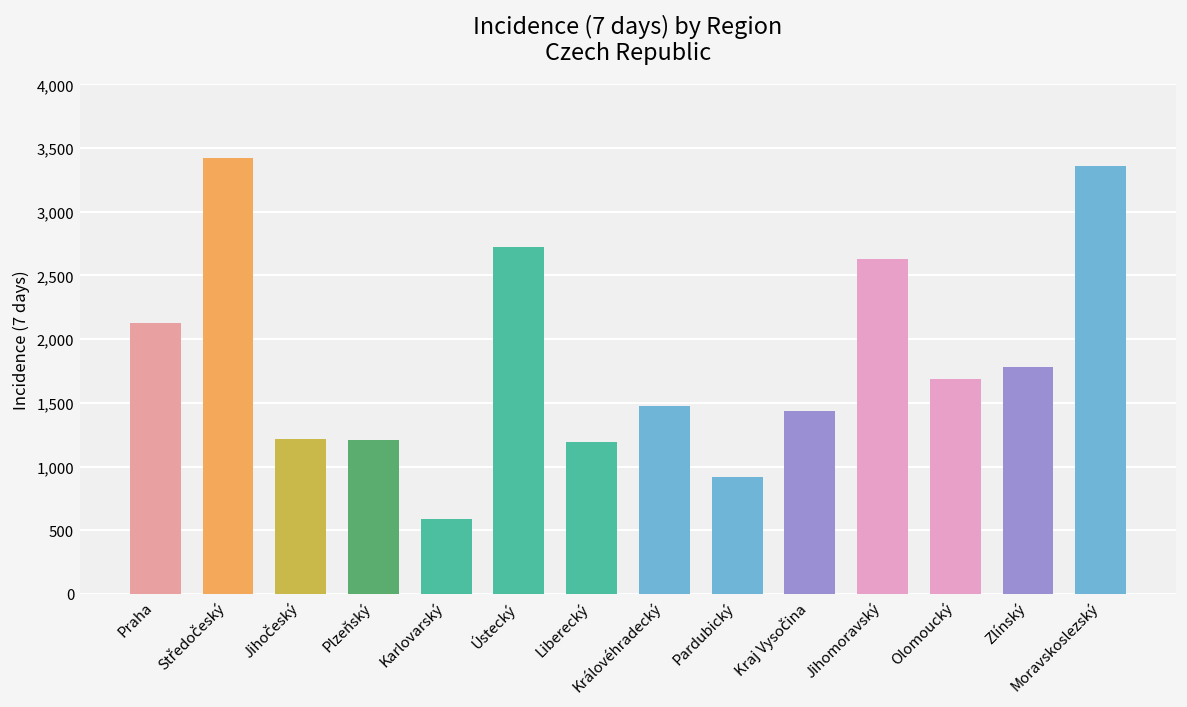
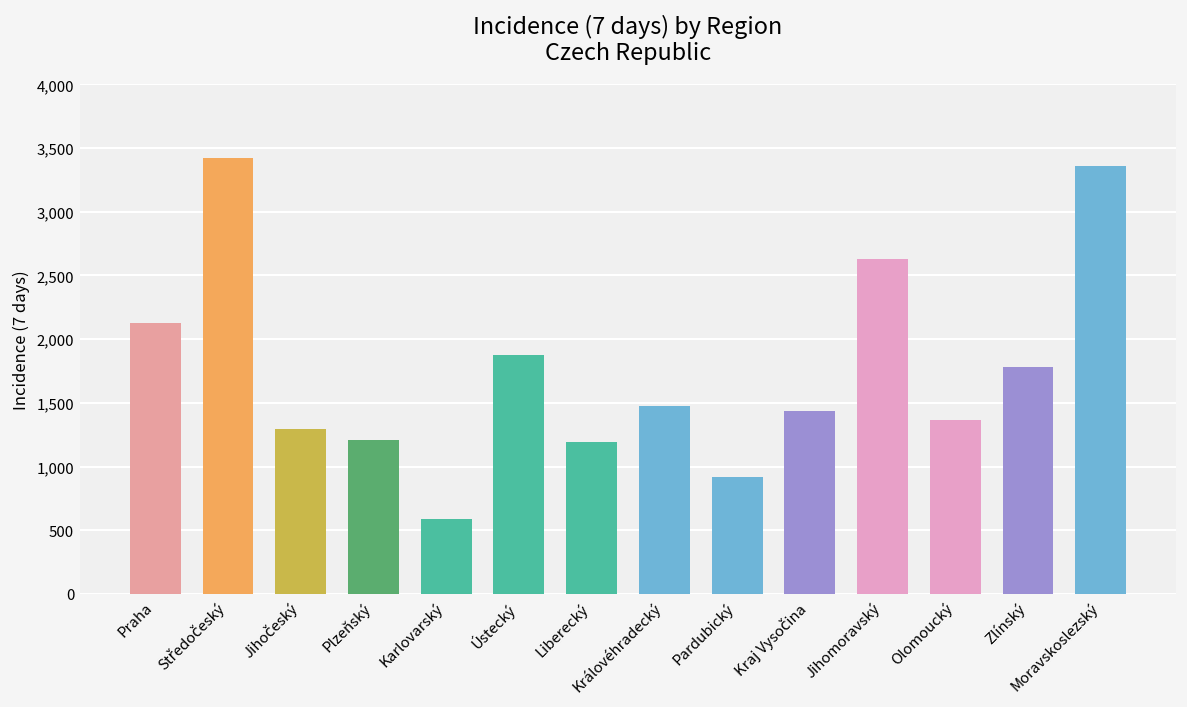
  {
    "Praha": "2,130",
    "Středočeský": "3,420",
-   "Jihočeský": "1,220",
+   "Jihočeský": "1,290",
    "Plzeňský": "1,210",
    "Karlovarský": "590",
-   "Ústecký": "2,720",
+   "Ústecký": "1,880",
    "Liberecký": "1,190",
    "Královéhradecký": "1,470",
    "Pardubický": "920",
    "Kraj Vysočina": "1,440",
    "Jihomoravský": "2,630",
-   "Olomoucký": "1,690",
+   "Olomoucký": "1,370",
    "Zlínský": "1,780",
    "Moravskoslezský": "3,360"
  }
